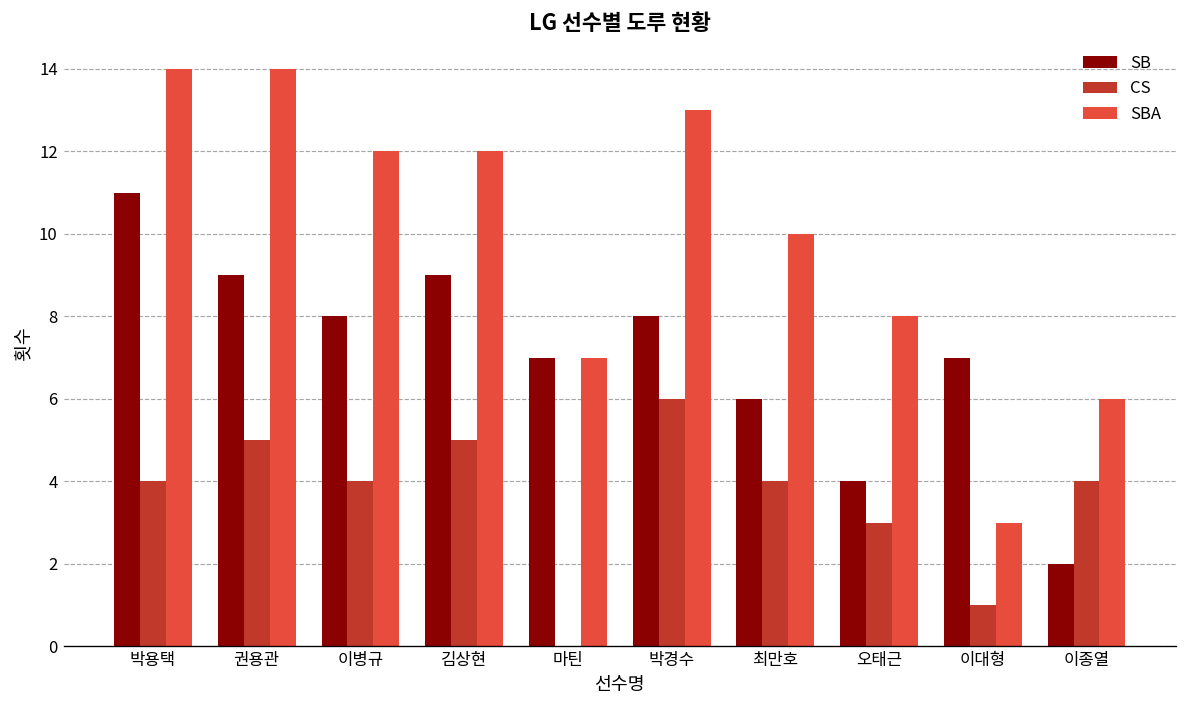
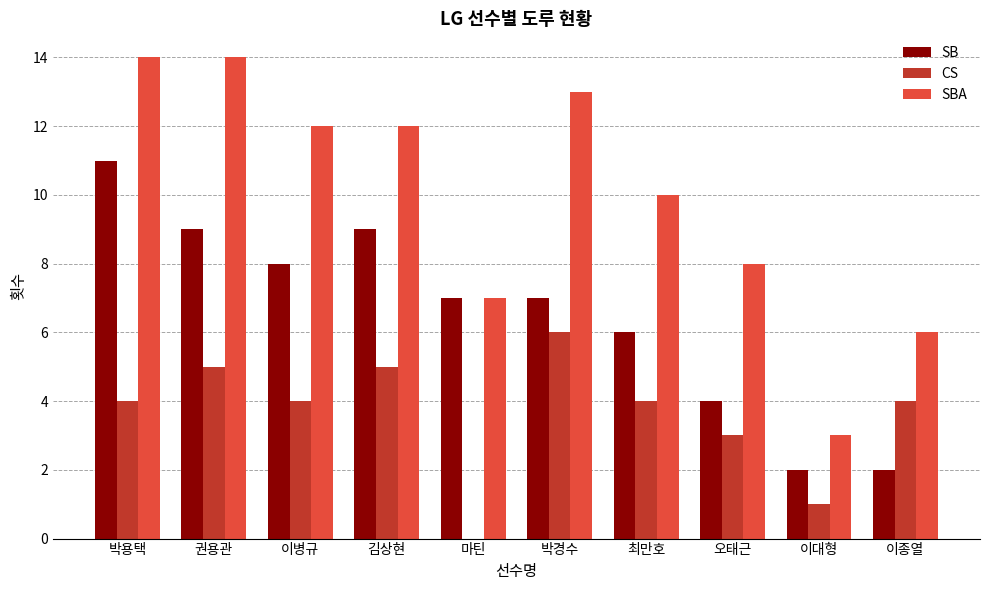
  {
    "SB": {
      "박용택": 11,
      "권용관": 9,
      "이병규": 8,
      "김상현": 9,
      "마틴": 7,
-     "박경수": 8,
+     "박경수": 7,
      "최만호": 6,
      "오태근": 4,
-     "이대형": 7,
+     "이대형": 2,
      "이종열": 2
    }
  }
